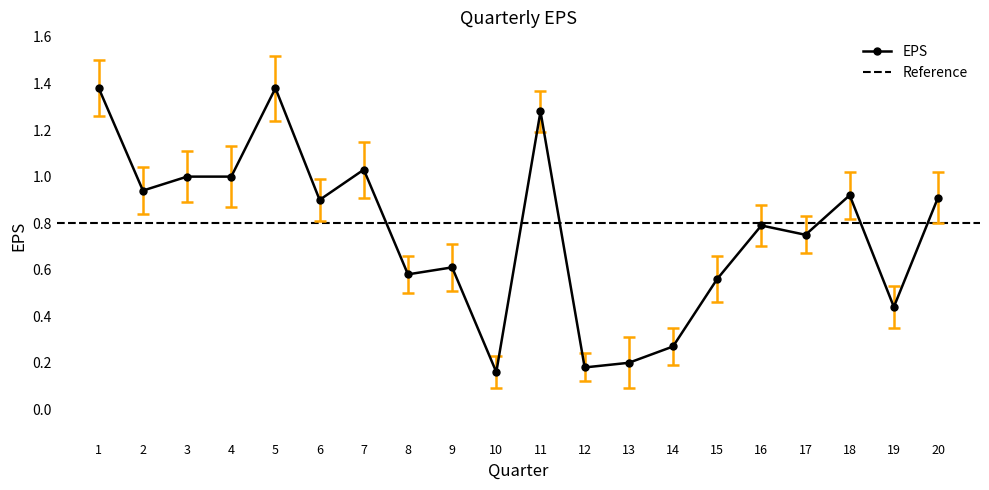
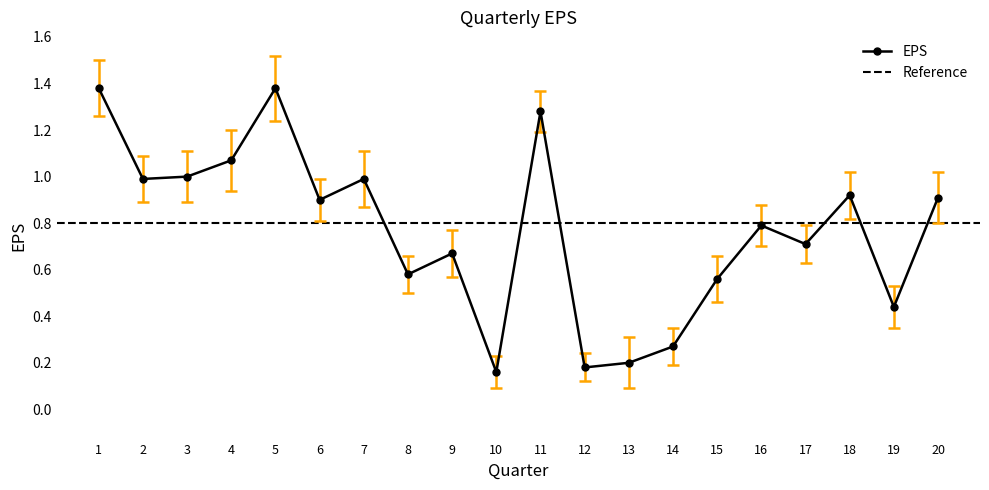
  {
    "EPS": {
      "1": 1.38,
-     "2": 0.94,
+     "2": 0.99,
      "3": 1.00,
-     "4": 1.00,
+     "4": 1.07,
      "5": 1.38,
      "6": 0.90,
-     "7": 1.03,
+     "7": 0.99,
      "8": 0.58,
-     "9": 0.61,
+     "9": 0.67,
      "10": 0.16,
      "11": 1.28,
      "12": 0.18,
      "13": 0.20,
      "14": 0.27,
      "15": 0.56,
      "16": 0.79,
-     "17": 0.75,
+     "17": 0.71,
      "18": 0.92,
      "19": 0.44,
      "20": 0.91
    }
  }
